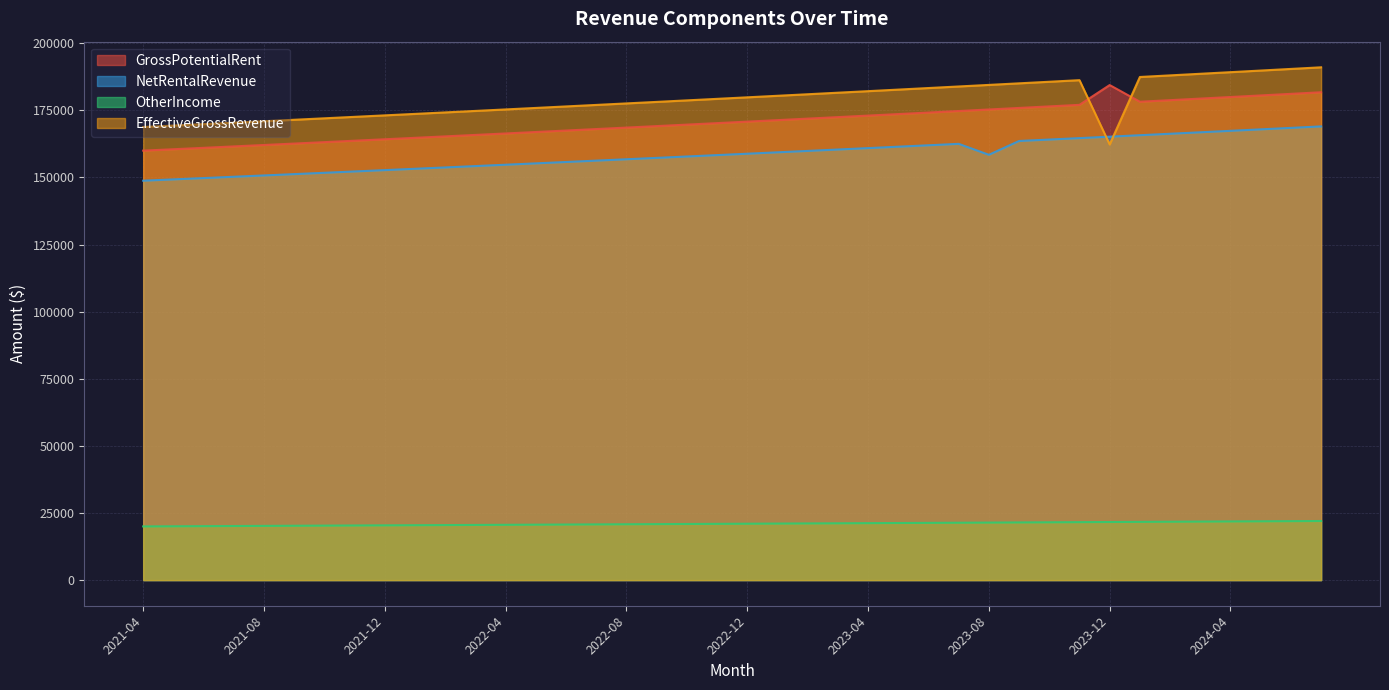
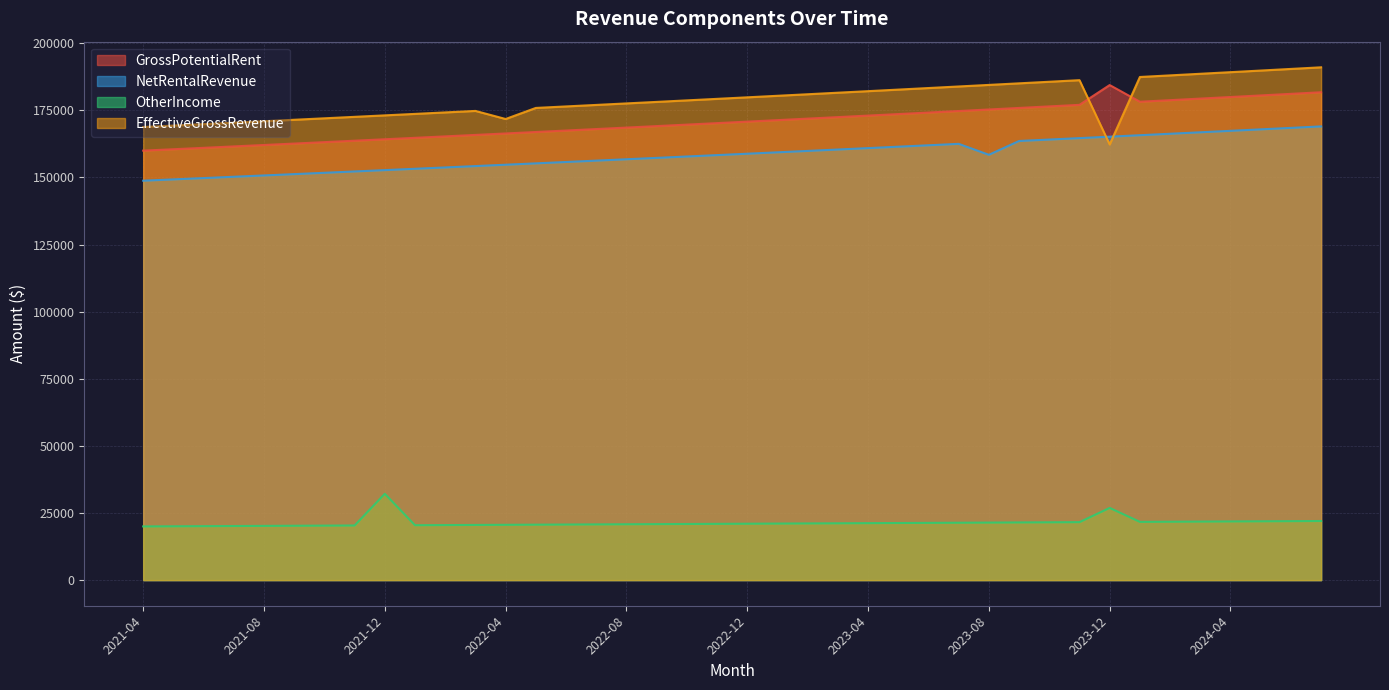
  {
    "GrossPotentialRent": {
      "2021-04": 160000,
      "2021-08": 162000,
      "2021-12": 164000,
      "2022-04": 166000,
      "2022-08": 169000,
      "2022-12": 171000,
      "2023-04": 173000,
      "2023-08": 175000,
      "2023-12": 184000,
      "2024-04": 180000
    },
    "NetRentalRevenue": {
      "2021-04": 149000,
      "2021-08": 151000,
      "2021-12": 153000,
      "2022-04": 155000,
      "2022-08": 157000,
      "2022-12": 159000,
      "2023-04": 161000,
      "2023-08": 158000,
      "2023-12": 165000,
      "2024-04": 167000
    },
    "OtherIncome": {
      "2021-04": 20000,
      "2021-08": 20000,
-     "2021-12": 20000,
+     "2021-12": 32000,
      "2022-04": 21000,
      "2022-08": 21000,
      "2022-12": 21000,
      "2023-04": 21000,
      "2023-08": 21000,
-     "2023-12": 22000,
+     "2023-12": 27000,
      "2024-04": 22000
    },
    "EffectiveGrossRevenue": {
      "2021-12": 173000,
-     "2022-04": 175000,
+     "2022-04": 172000,
      "2022-08": 178000,
      "2022-12": 180000,
      "2023-04": 182000,
      "2023-08": 184000,
      "2023-12": 162000,
      "2024-04": 189000
    }
  }
